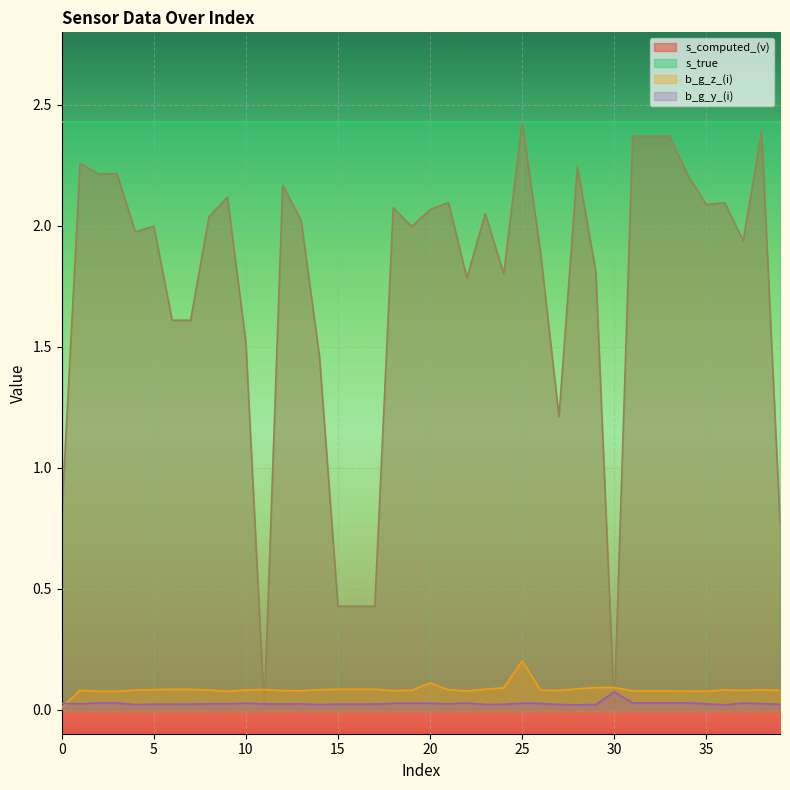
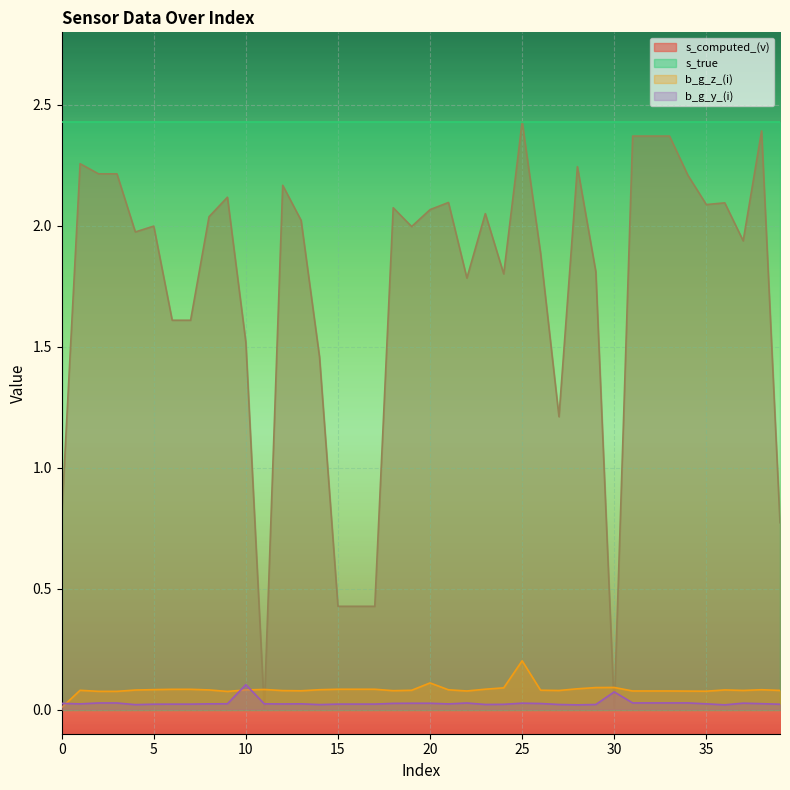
  {
    "s_computed_(v)": {
      "0": 0.80,
      "5": 2.00,
      "10": 1.52,
      "15": 0.43,
      "20": 2.07,
      "30": 0.00,
      "35": 2.09
    },
    "s_true": {
      "0": 2.43,
      "5": 2.43,
      "10": 2.43,
      "15": 2.43,
      "20": 2.43,
      "30": 2.43,
      "35": 2.43
    },
    "b_g_z_(i)": {
      "0": 0.01,
      "5": 0.08,
      "10": 0.08,
      "15": 0.08,
      "20": 0.11,
      "25": 0.20,
      "30": 0.09,
      "35": 0.08
    },
    "b_g_y_(i)": {
      "0": 0.03,
      "5": 0.02,
-     "10": 0.03,
+     "10": 0.10,
      "15": 0.02,
      "20": 0.03,
      "25": 0.03,
      "30": 0.07,
      "35": 0.02
    }
  }
